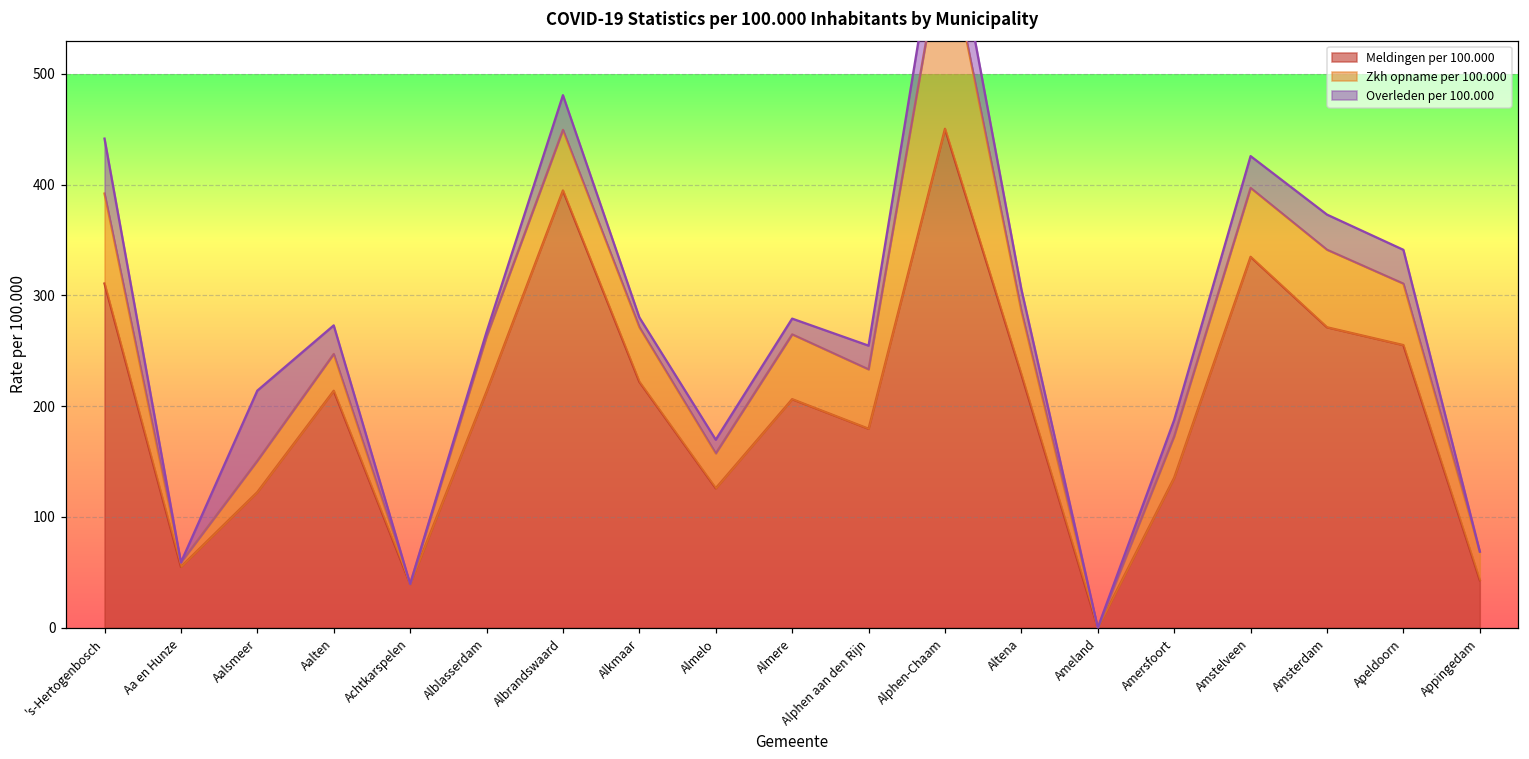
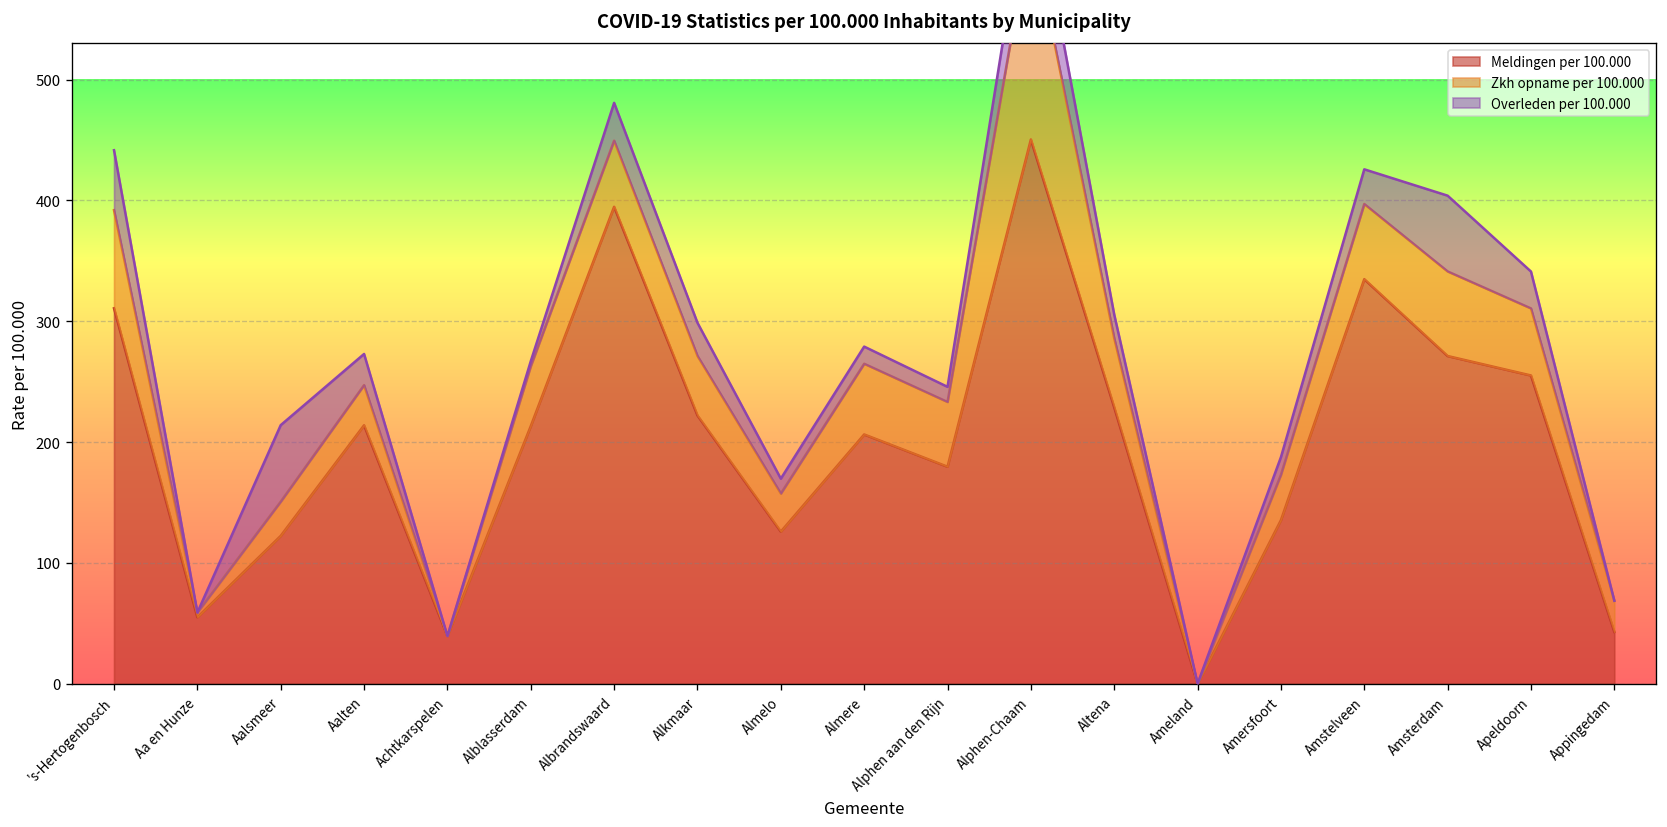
  {
    "Overleden per 100.000": {
      "'s-Hertogenbosch": 50,
      "Aalsmeer": 63,
      "Aalten": 26,
      "Alblasserdam": 4,
      "Albrandswaard": 31,
-     "Alkmaar": 9,
+     "Alkmaar": 27,
      "Almelo": 12,
      "Almere": 14,
-     "Alphen aan den Rijn": 21,
+     "Alphen aan den Rijn": 13,
      "Altena": 20,
      "Amersfoort": 15,
      "Amstelveen": 29,
-     "Amsterdam": 32,
+     "Amsterdam": 63,
      "Apeldoorn": 31
    }
  }
